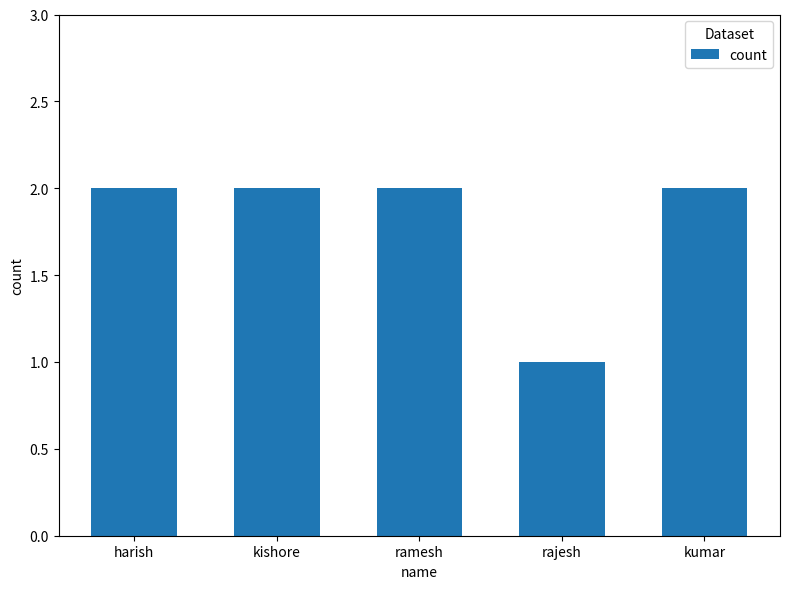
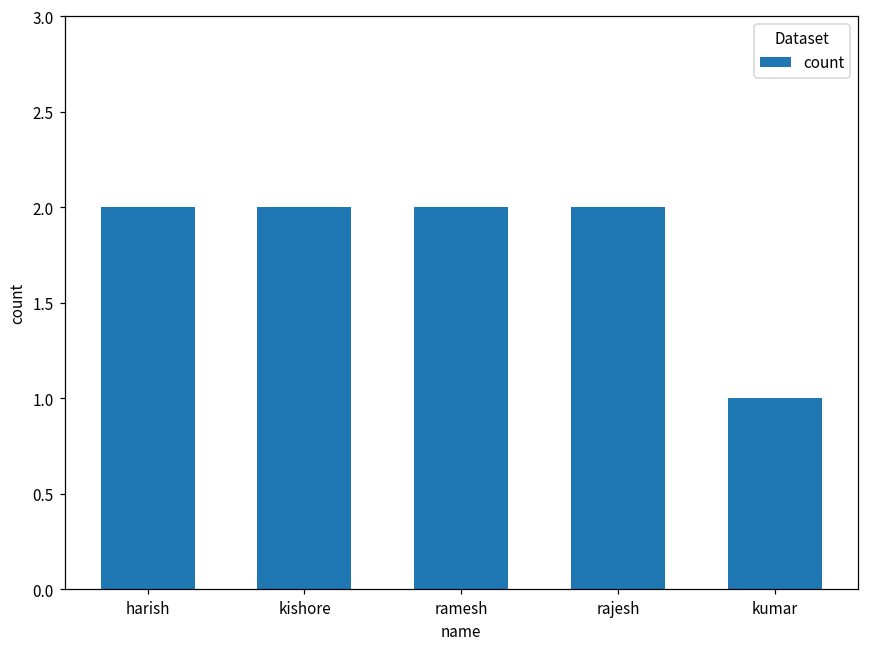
  {
    "harish": 2,
    "kishore": 2,
    "ramesh": 2,
-   "rajesh": 1,
-   "kumar": 2
+   "rajesh": 2,
+   "kumar": 1
  }
